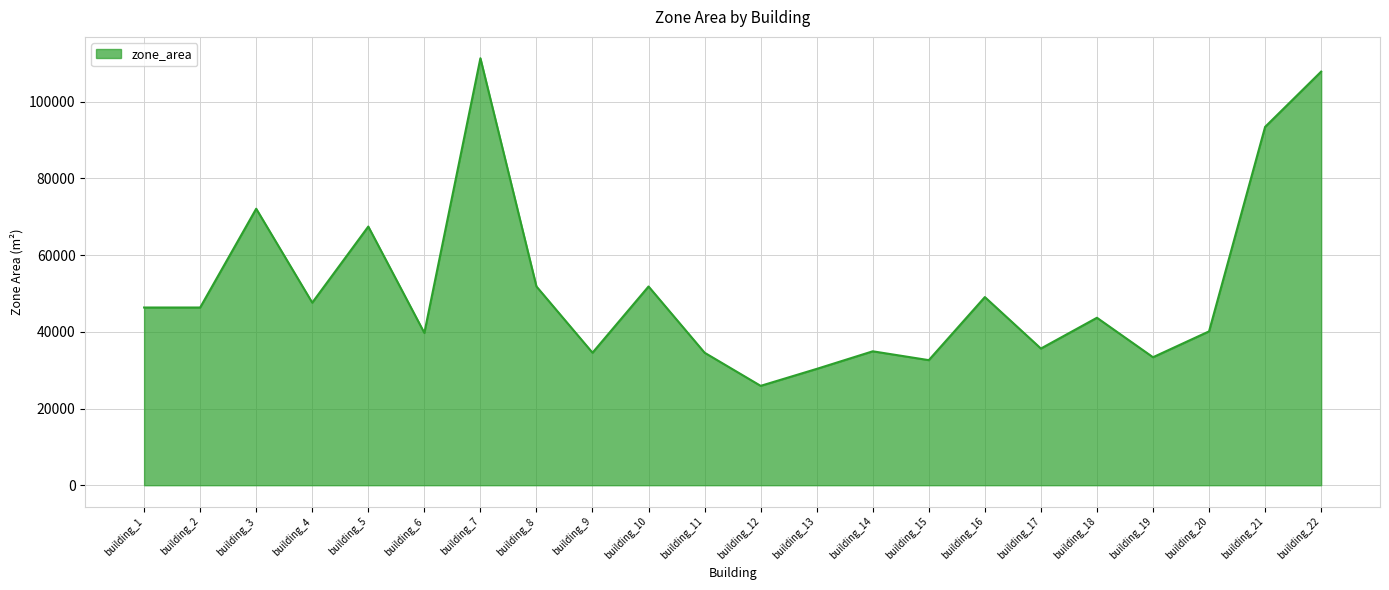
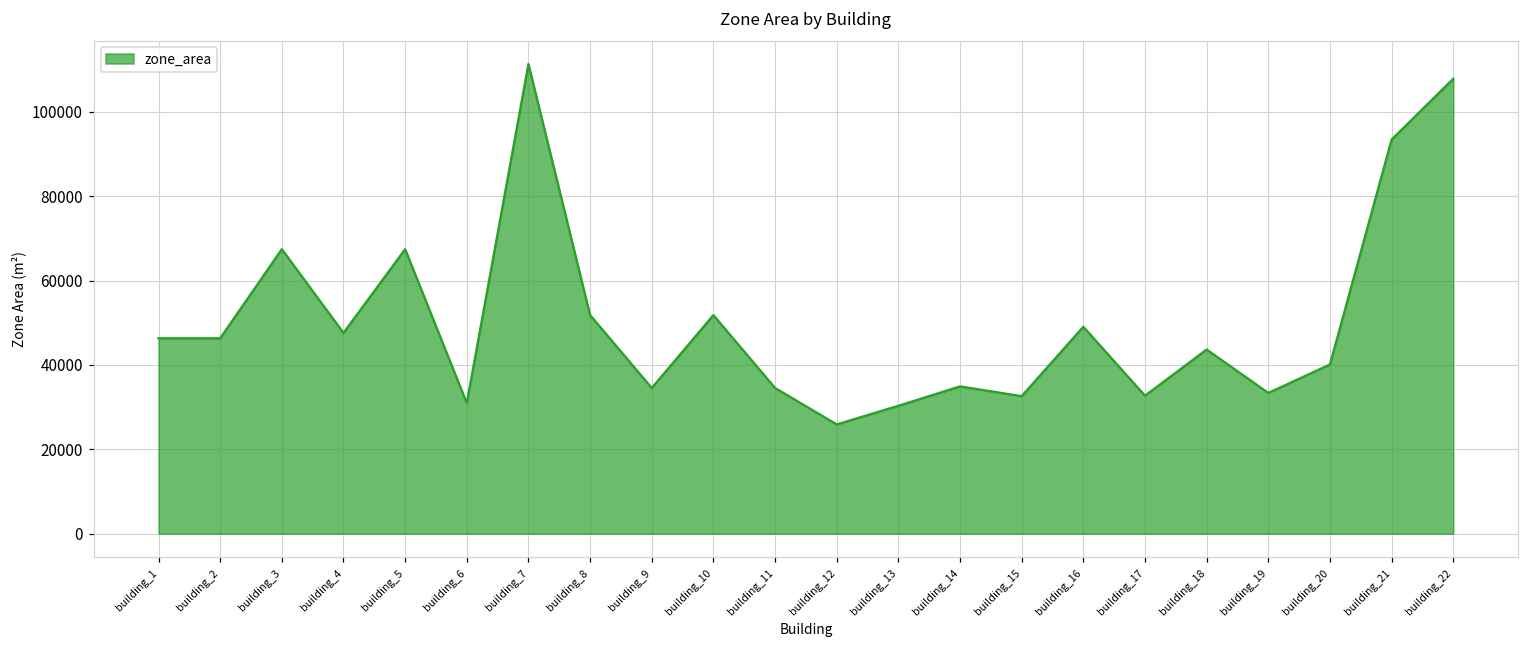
  {
    "building_1": 46000,
    "building_2": 46000,
-   "building_3": 72000,
+   "building_3": 67000,
    "building_4": 48000,
    "building_5": 67000,
-   "building_6": 40000,
+   "building_6": 31000,
    "building_7": 111000,
    "building_8": 52000,
    "building_9": 35000,
    "building_10": 52000,
    "building_11": 35000,
    "building_12": 26000,
    "building_13": 30000,
    "building_14": 35000,
    "building_15": 33000,
    "building_16": 49000,
-   "building_17": 36000,
+   "building_17": 33000,
    "building_18": 44000,
    "building_19": 33000,
    "building_20": 40000,
    "building_21": 93000,
    "building_22": 108000
  }
